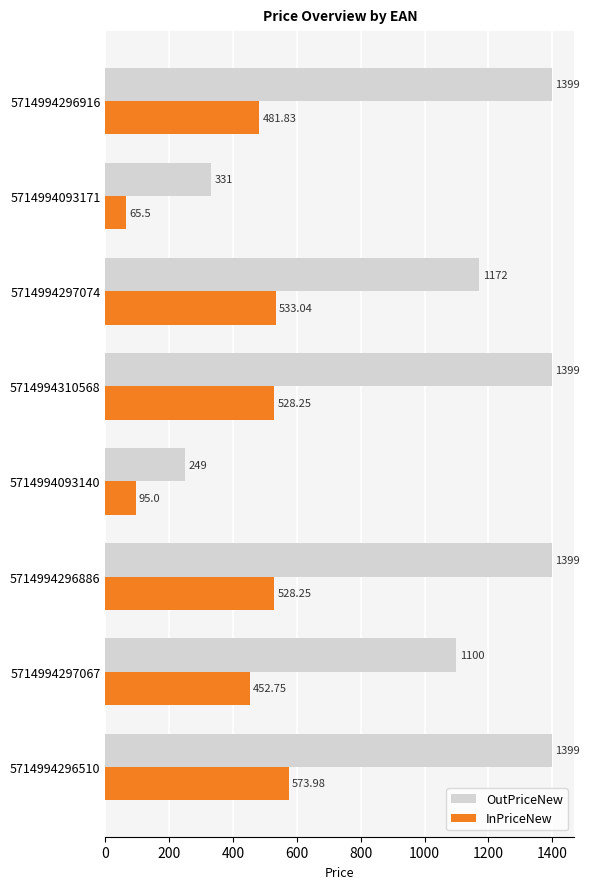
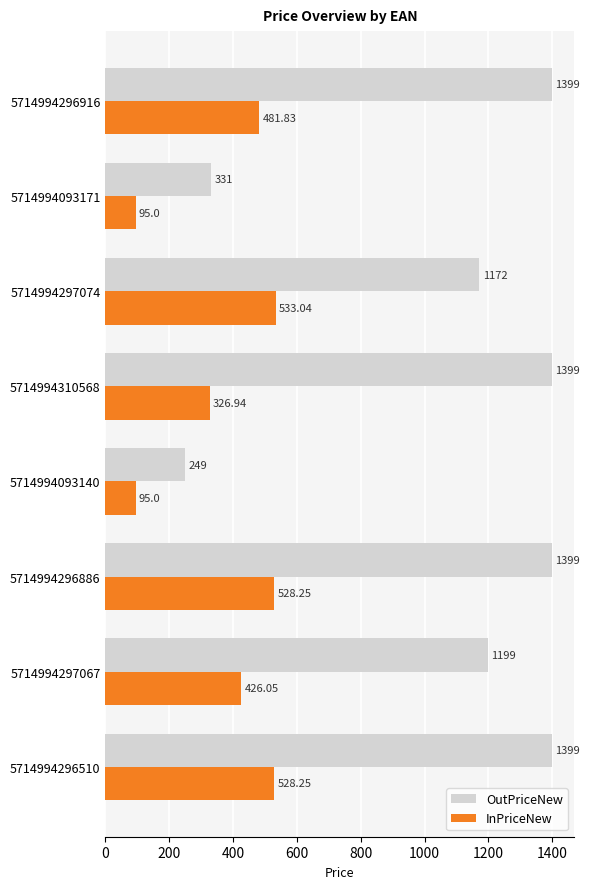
  {
    "OutPriceNew": {
      "5714994296916": 1399,
      "5714994093171": 331,
      "5714994297074": 1172,
      "5714994310568": 1399,
      "5714994093140": 249,
      "5714994296886": 1399,
-     "5714994297067": 1100,
+     "5714994297067": 1199,
      "5714994296510": 1399
    },
    "InPriceNew": {
      "5714994296916": 481.83,
-     "5714994093171": 65.5,
+     "5714994093171": 95.0,
      "5714994297074": 533.04,
-     "5714994310568": 528.25,
+     "5714994310568": 326.94,
      "5714994093140": 95.0,
      "5714994296886": 528.25,
-     "5714994297067": 452.75,
-     "5714994296510": 573.98
+     "5714994297067": 426.05,
+     "5714994296510": 528.25
    }
  }
